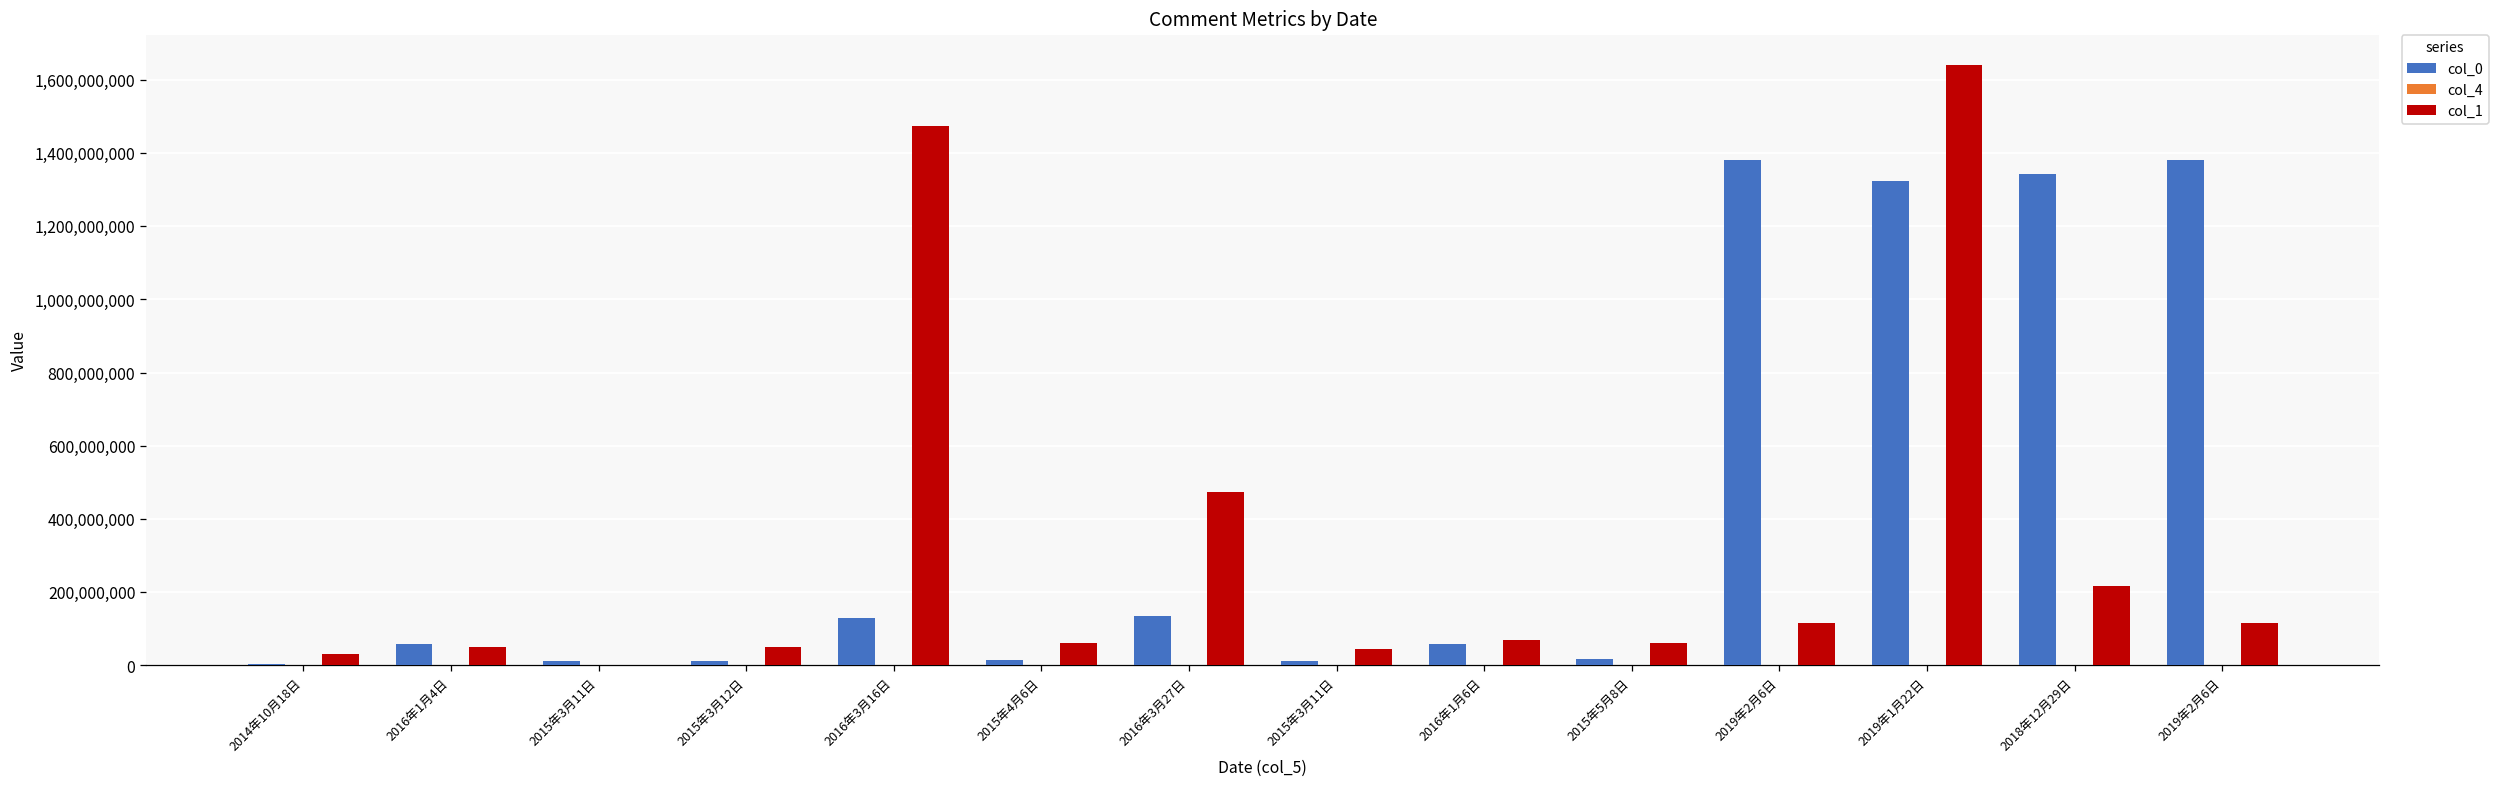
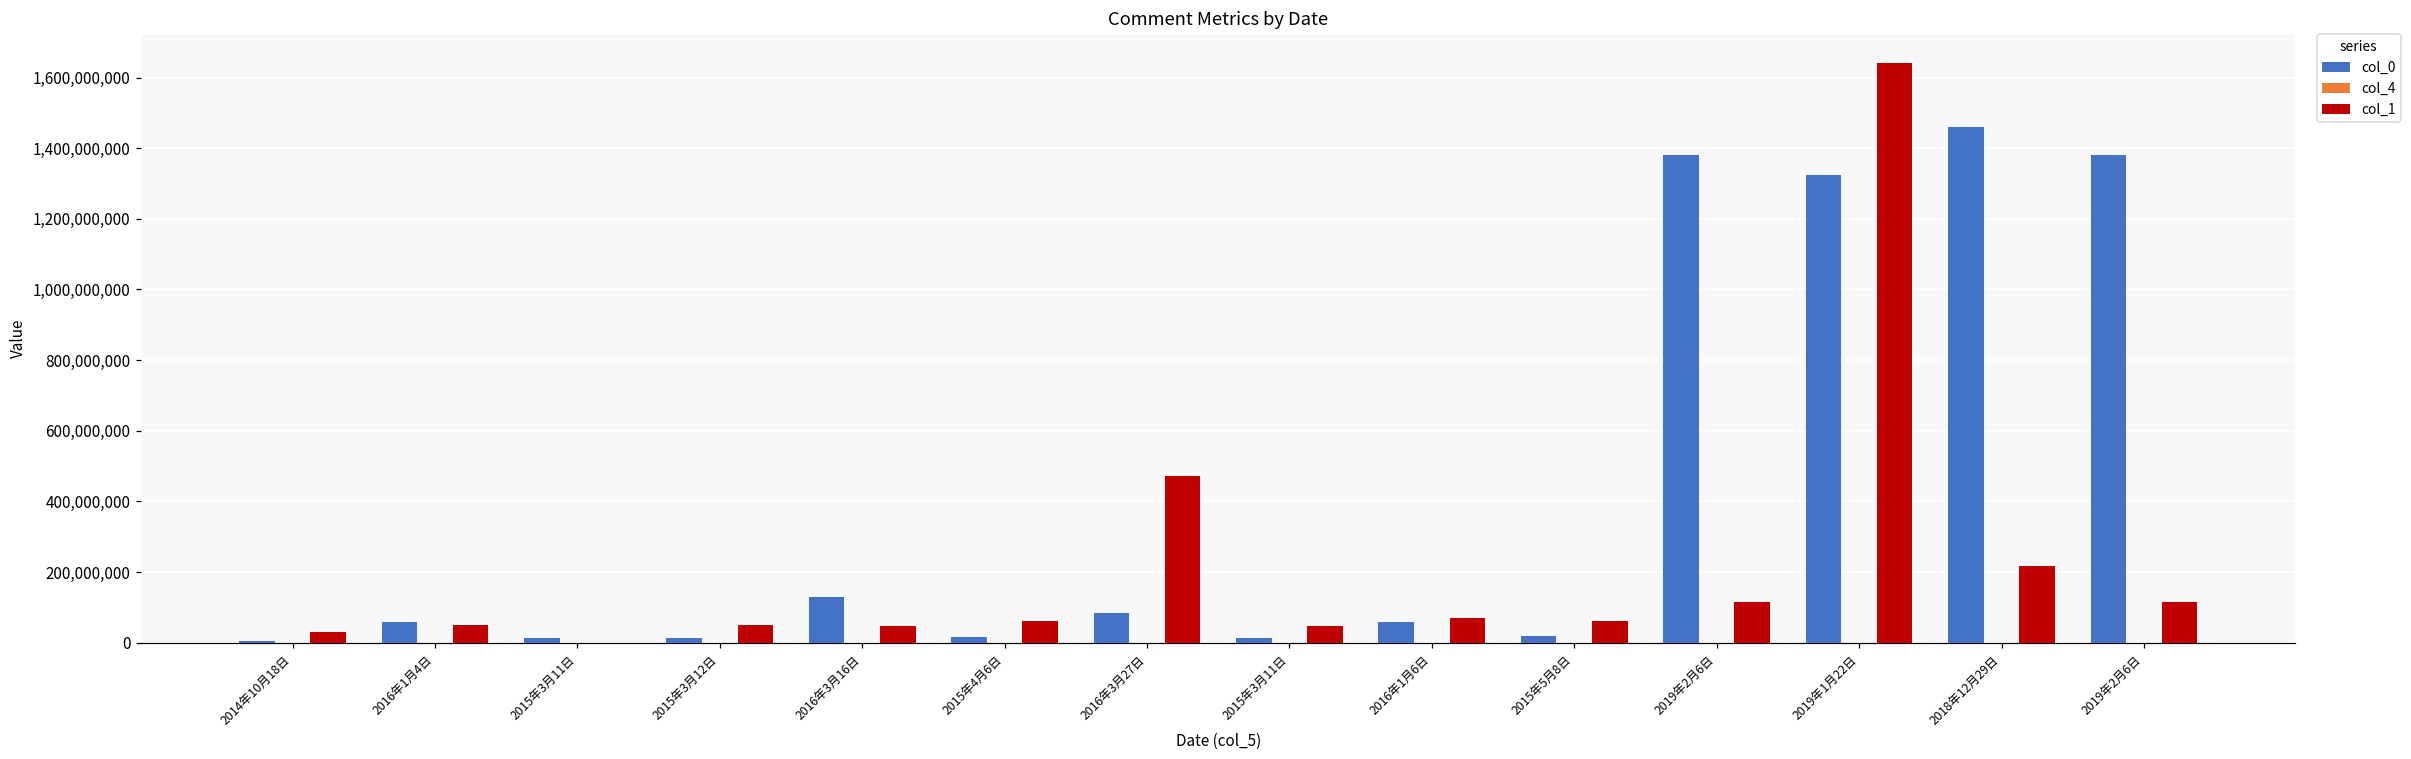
  {
    "col_0": {
      "2016年1月4日": "60,000,000",
      "2015年3月12日": "10,000,000",
      "2016年3月16日": "130,000,000",
      "2015年4月6日": "10,000,000",
-     "2016年3月27日": "130,000,000",
+     "2016年3月27日": "80,000,000",
      "2016年1月6日": "60,000,000",
      "2015年5月8日": "20,000,000",
      "2019年1月22日": "1,320,000,000",
-     "2018年12月29日": "1,340,000,000"
+     "2018年12月29日": "1,460,000,000"
    },
    "col_1": {
      "2014年10月18日": "30,000,000",
      "2016年1月4日": "50,000,000",
      "2015年3月12日": "50,000,000",
-     "2016年3月16日": "1,470,000,000",
+     "2016年3月16日": "50,000,000",
      "2015年4月6日": "60,000,000",
      "2016年3月27日": "470,000,000",
      "2016年1月6日": "70,000,000",
      "2015年5月8日": "60,000,000",
      "2019年1月22日": "1,640,000,000",
      "2018年12月29日": "220,000,000"
    }
  }
